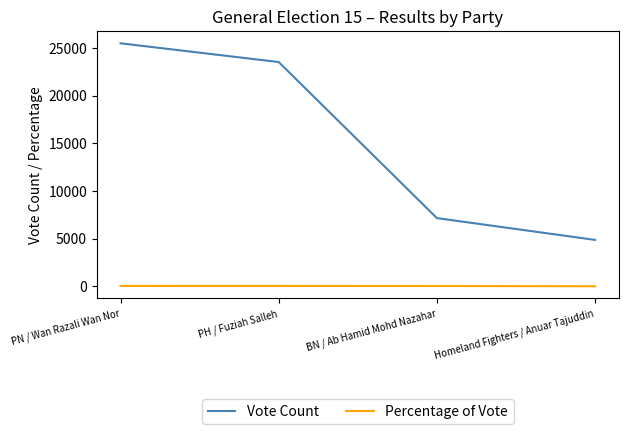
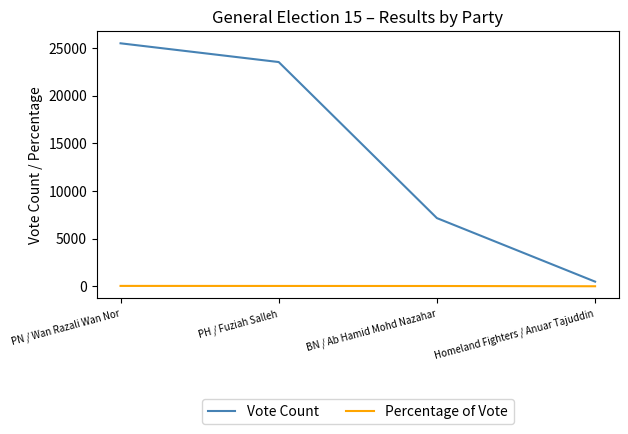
  {
    "Vote Count": {
      "PN / Wan Razali Wan Nor": 26000,
      "PH / Fuziah Salleh": 24000,
      "BN / Ab Hamid Mohd Nazahar": 7000,
-     "Homeland Fighters / Anuar Tajuddin": 5000
+     "Homeland Fighters / Anuar Tajuddin": 0
    },
    "Percentage of Vote": {
      "PN / Wan Razali Wan Nor": 0,
      "PH / Fuziah Salleh": 0,
      "BN / Ab Hamid Mohd Nazahar": 0,
      "Homeland Fighters / Anuar Tajuddin": 0
    }
  }
